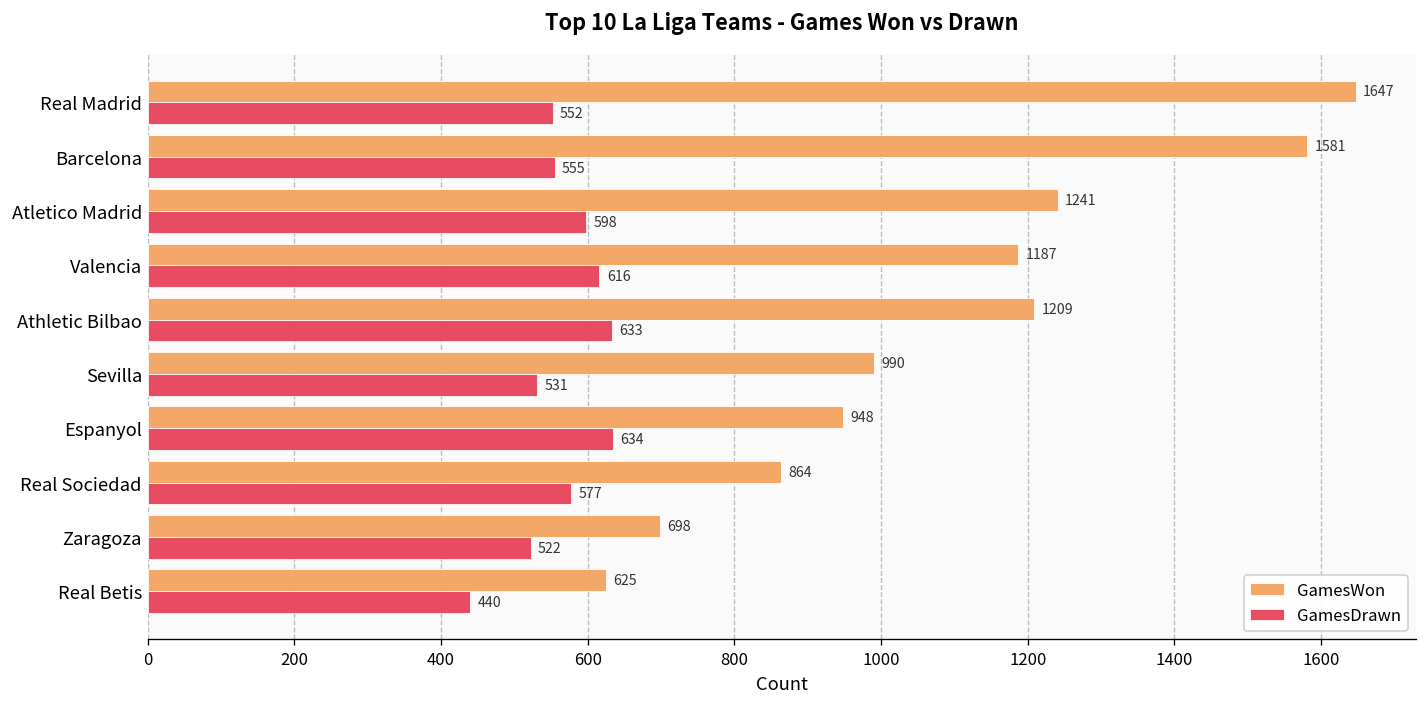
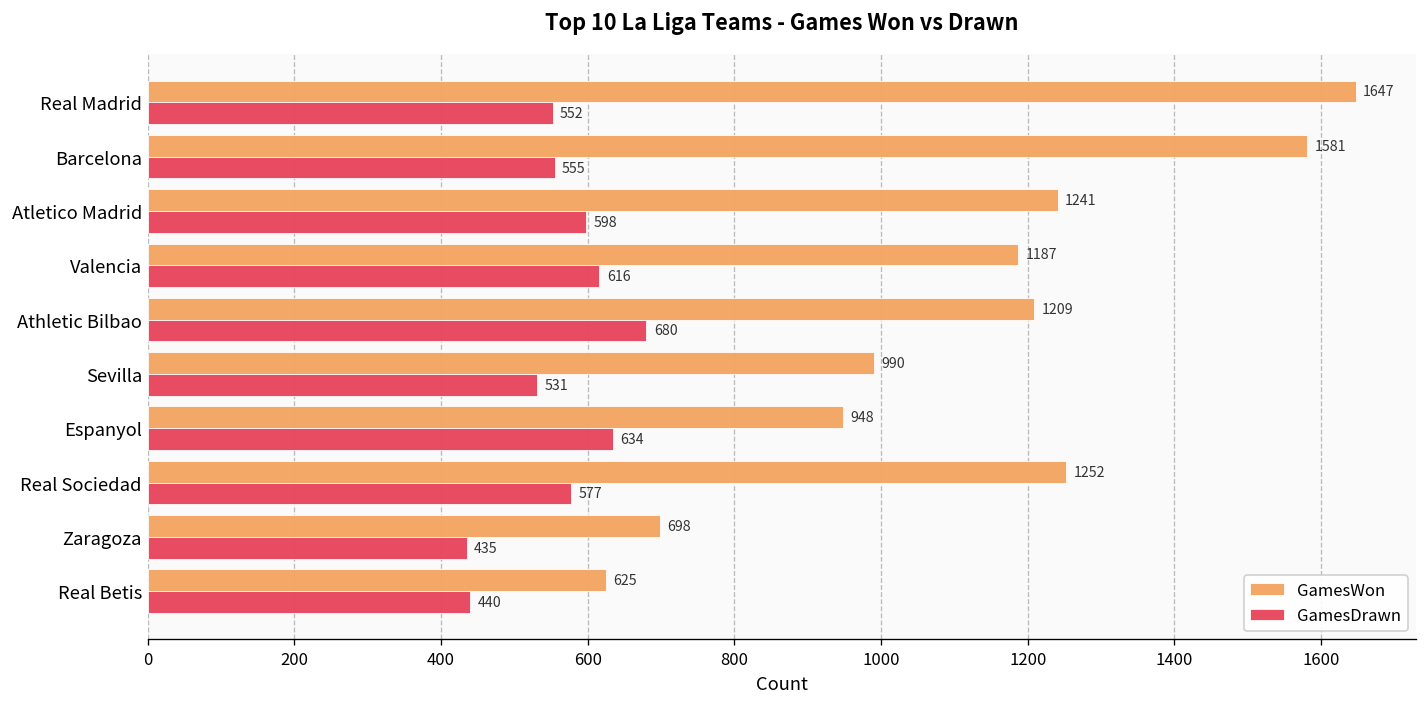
  {
    "GamesWon": {
      "Real Madrid": 1647,
      "Barcelona": 1581,
      "Atletico Madrid": 1241,
      "Valencia": 1187,
      "Athletic Bilbao": 1209,
      "Sevilla": 990,
      "Espanyol": 948,
-     "Real Sociedad": 864,
+     "Real Sociedad": 1252,
      "Zaragoza": 698,
      "Real Betis": 625
    },
    "GamesDrawn": {
      "Real Madrid": 552,
      "Barcelona": 555,
      "Atletico Madrid": 598,
      "Valencia": 616,
-     "Athletic Bilbao": 633,
+     "Athletic Bilbao": 680,
      "Sevilla": 531,
      "Espanyol": 634,
      "Real Sociedad": 577,
-     "Zaragoza": 522,
+     "Zaragoza": 435,
      "Real Betis": 440
    }
  }
